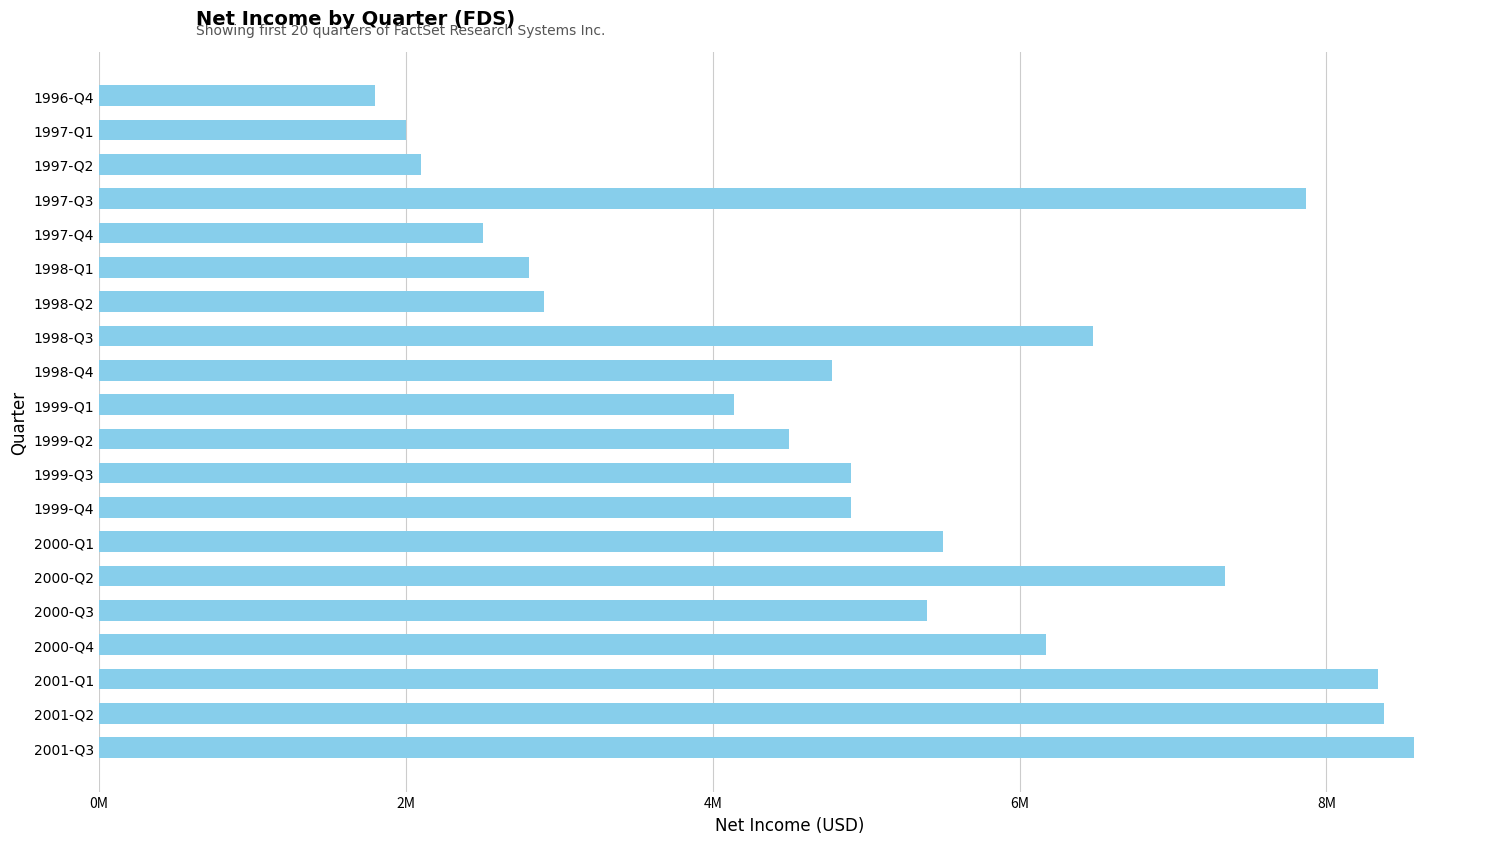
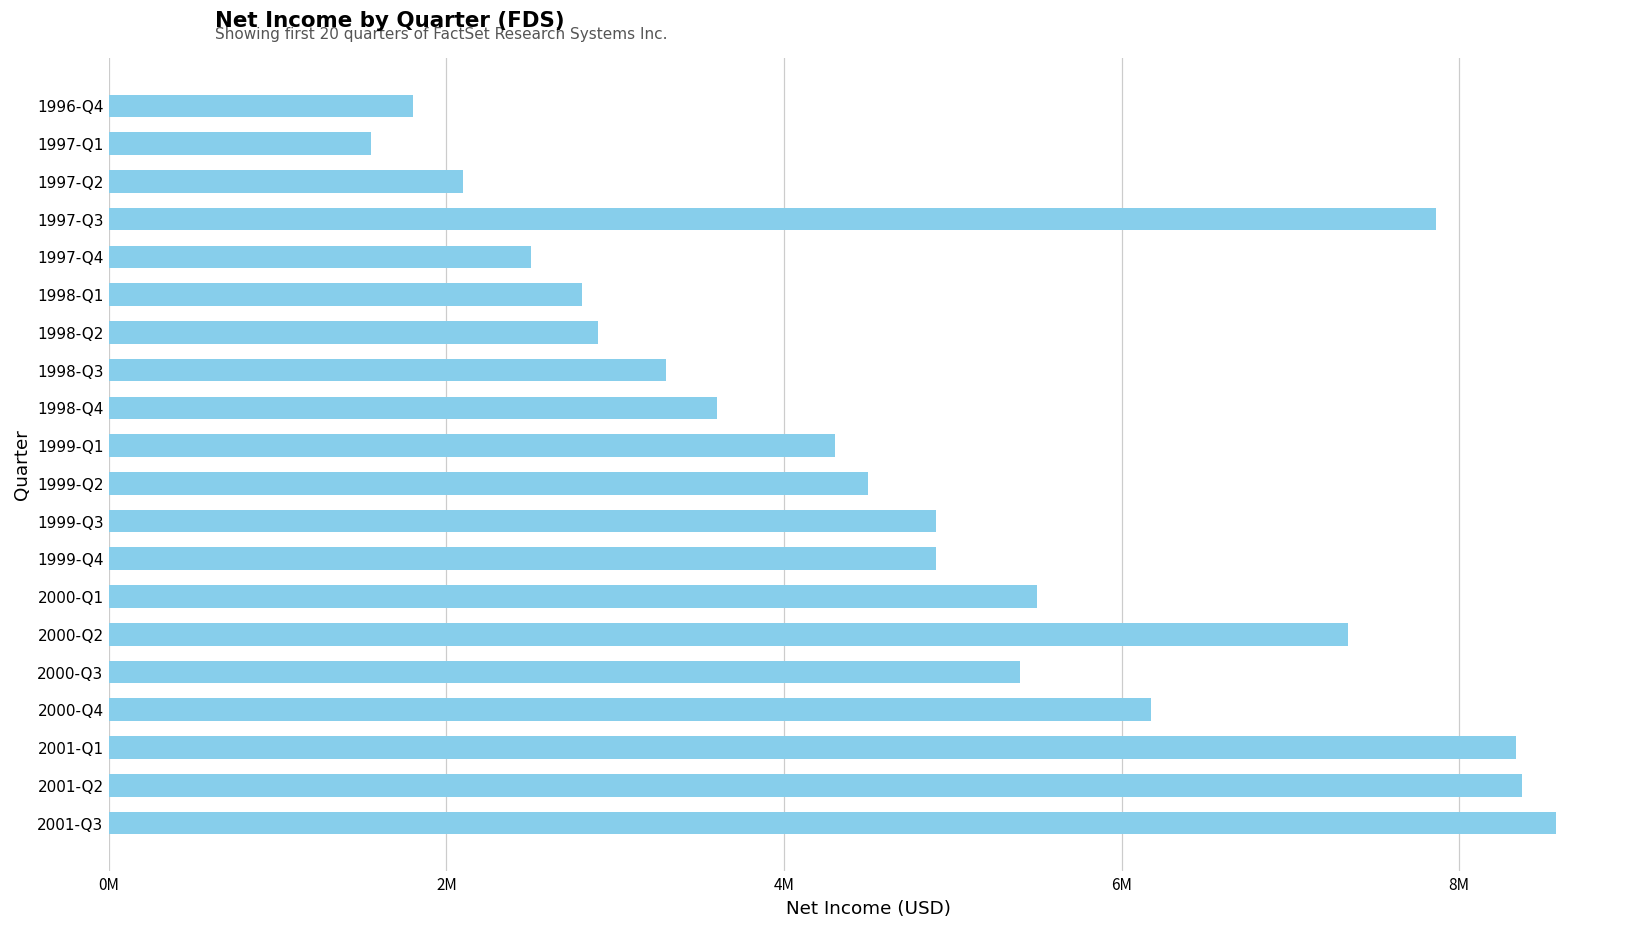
  {
    "1996-Q4": 1800000,
-   "1997-Q1": 2000000,
+   "1997-Q1": 1550000,
    "1997-Q2": 2100000,
    "1997-Q3": 7860000,
    "1997-Q4": 2500000,
    "1998-Q1": 2800000,
    "1998-Q2": 2900000,
-   "1998-Q3": 6480000,
-   "1998-Q4": 4780000,
-   "1999-Q1": 4140000,
+   "1998-Q3": 3300000,
+   "1998-Q4": 3600000,
+   "1999-Q1": 4300000,
    "1999-Q2": 4500000,
    "1999-Q3": 4900000,
    "1999-Q4": 4900000,
    "2000-Q1": 5500000,
    "2000-Q2": 7340000,
    "2000-Q3": 5400000,
    "2000-Q4": 6170000,
    "2001-Q1": 8340000,
    "2001-Q2": 8370000,
    "2001-Q3": 8570000
  }
